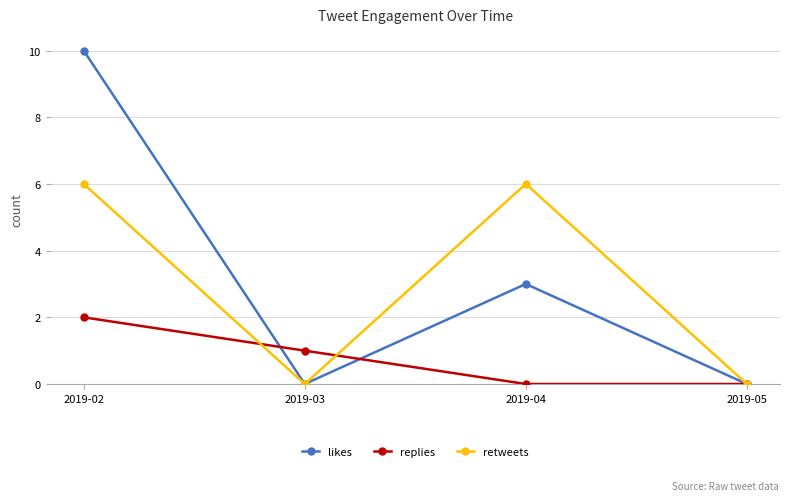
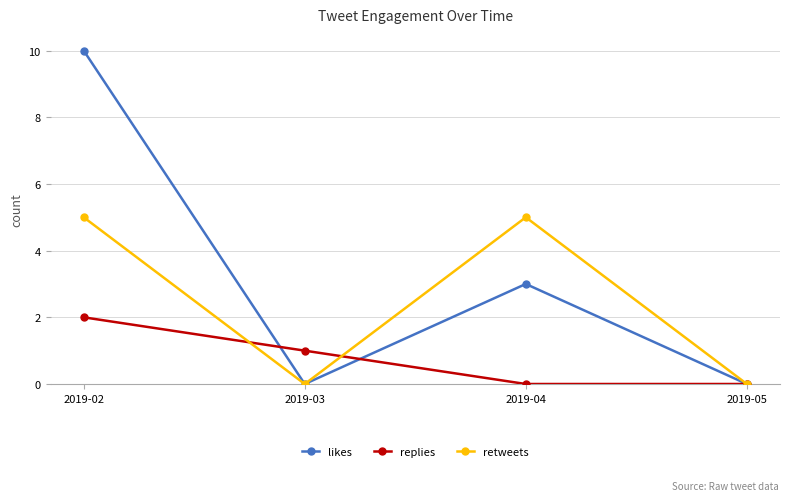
  {
    "likes": {
      "2019-02": 10,
      "2019-04": 3
    },
    "replies": {
      "2019-02": 2,
      "2019-03": 1,
      "2019-04": 0
    },
    "retweets": {
-     "2019-02": 6,
-     "2019-04": 6
+     "2019-02": 5,
+     "2019-04": 5
    }
  }
